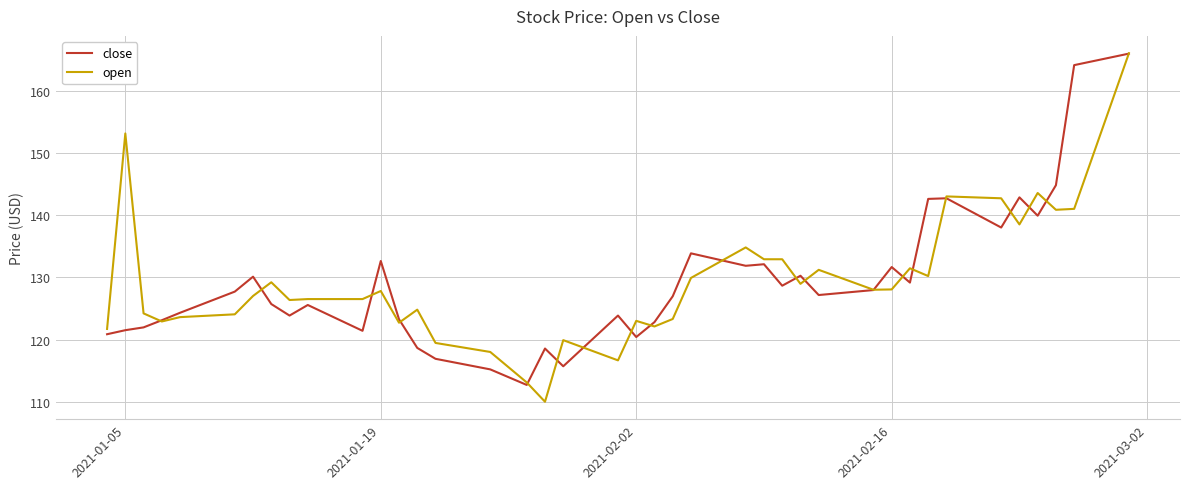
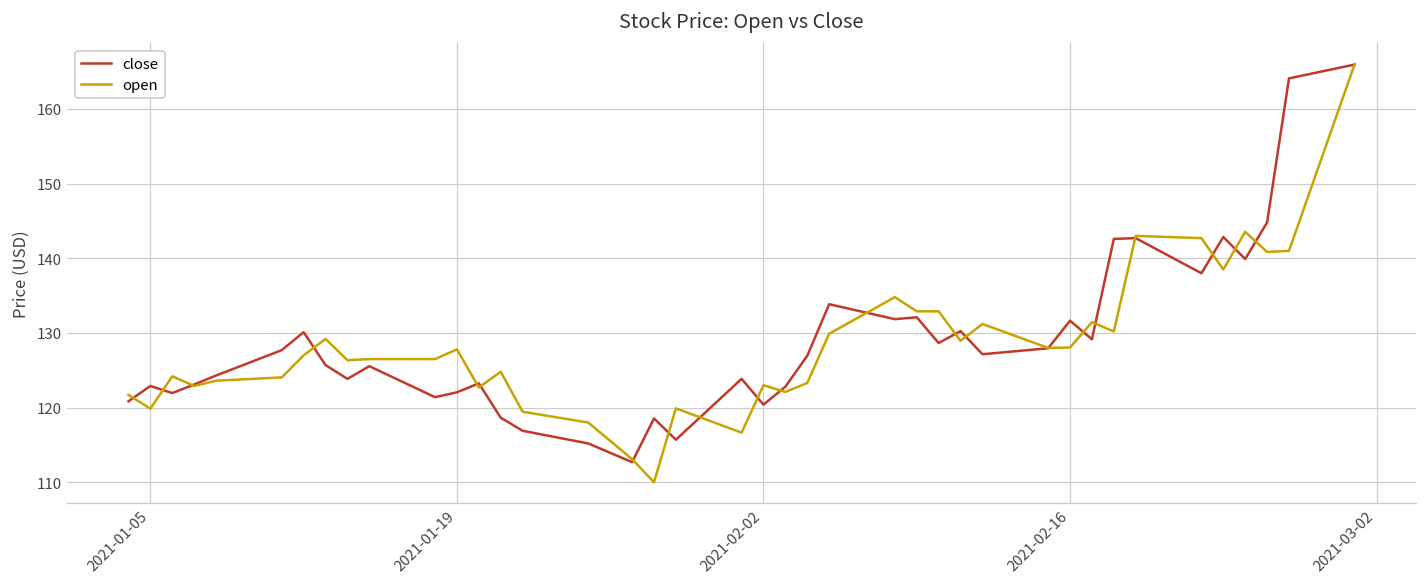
  {
    "close": {
-     "2021-01-05": 122,
-     "2021-01-19": 133,
+     "2021-01-05": 123,
+     "2021-01-19": 122,
      "2021-02-02": 120,
      "2021-02-16": 132
    },
    "open": {
-     "2021-01-05": 153,
+     "2021-01-05": 120,
      "2021-01-19": 128,
      "2021-02-02": 123,
      "2021-02-16": 128
    }
  }
